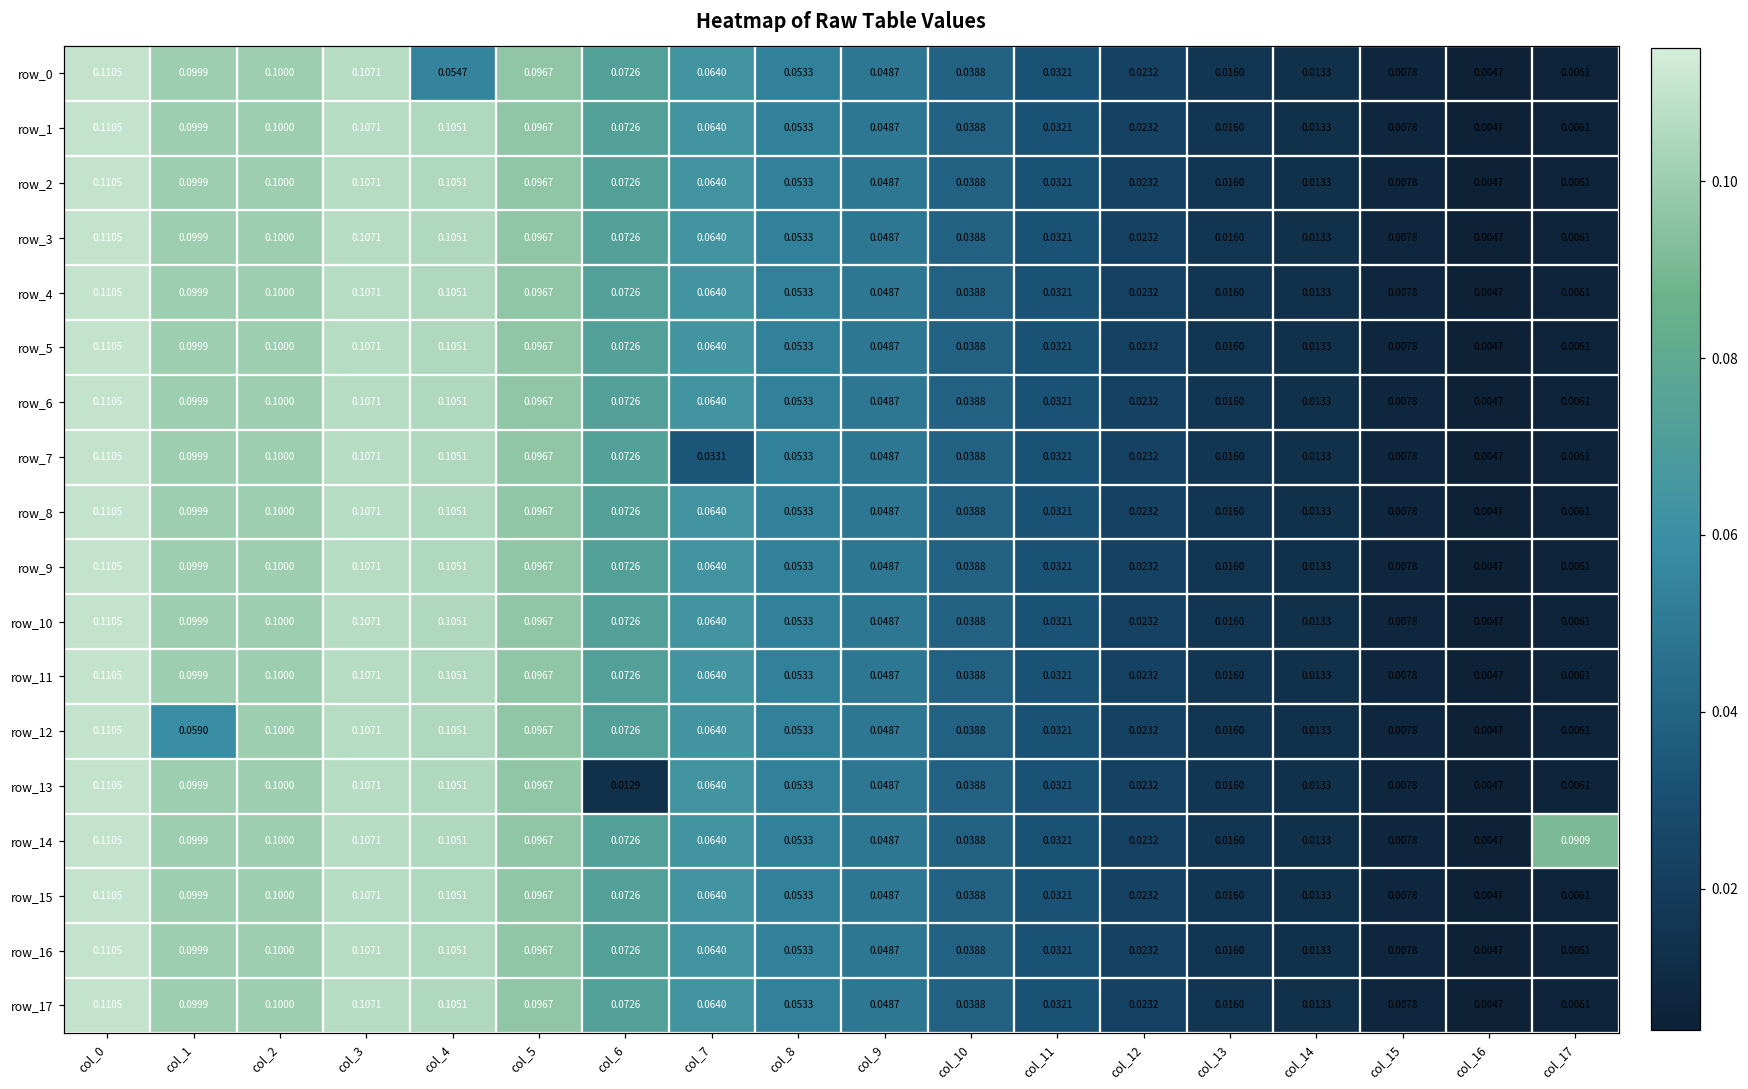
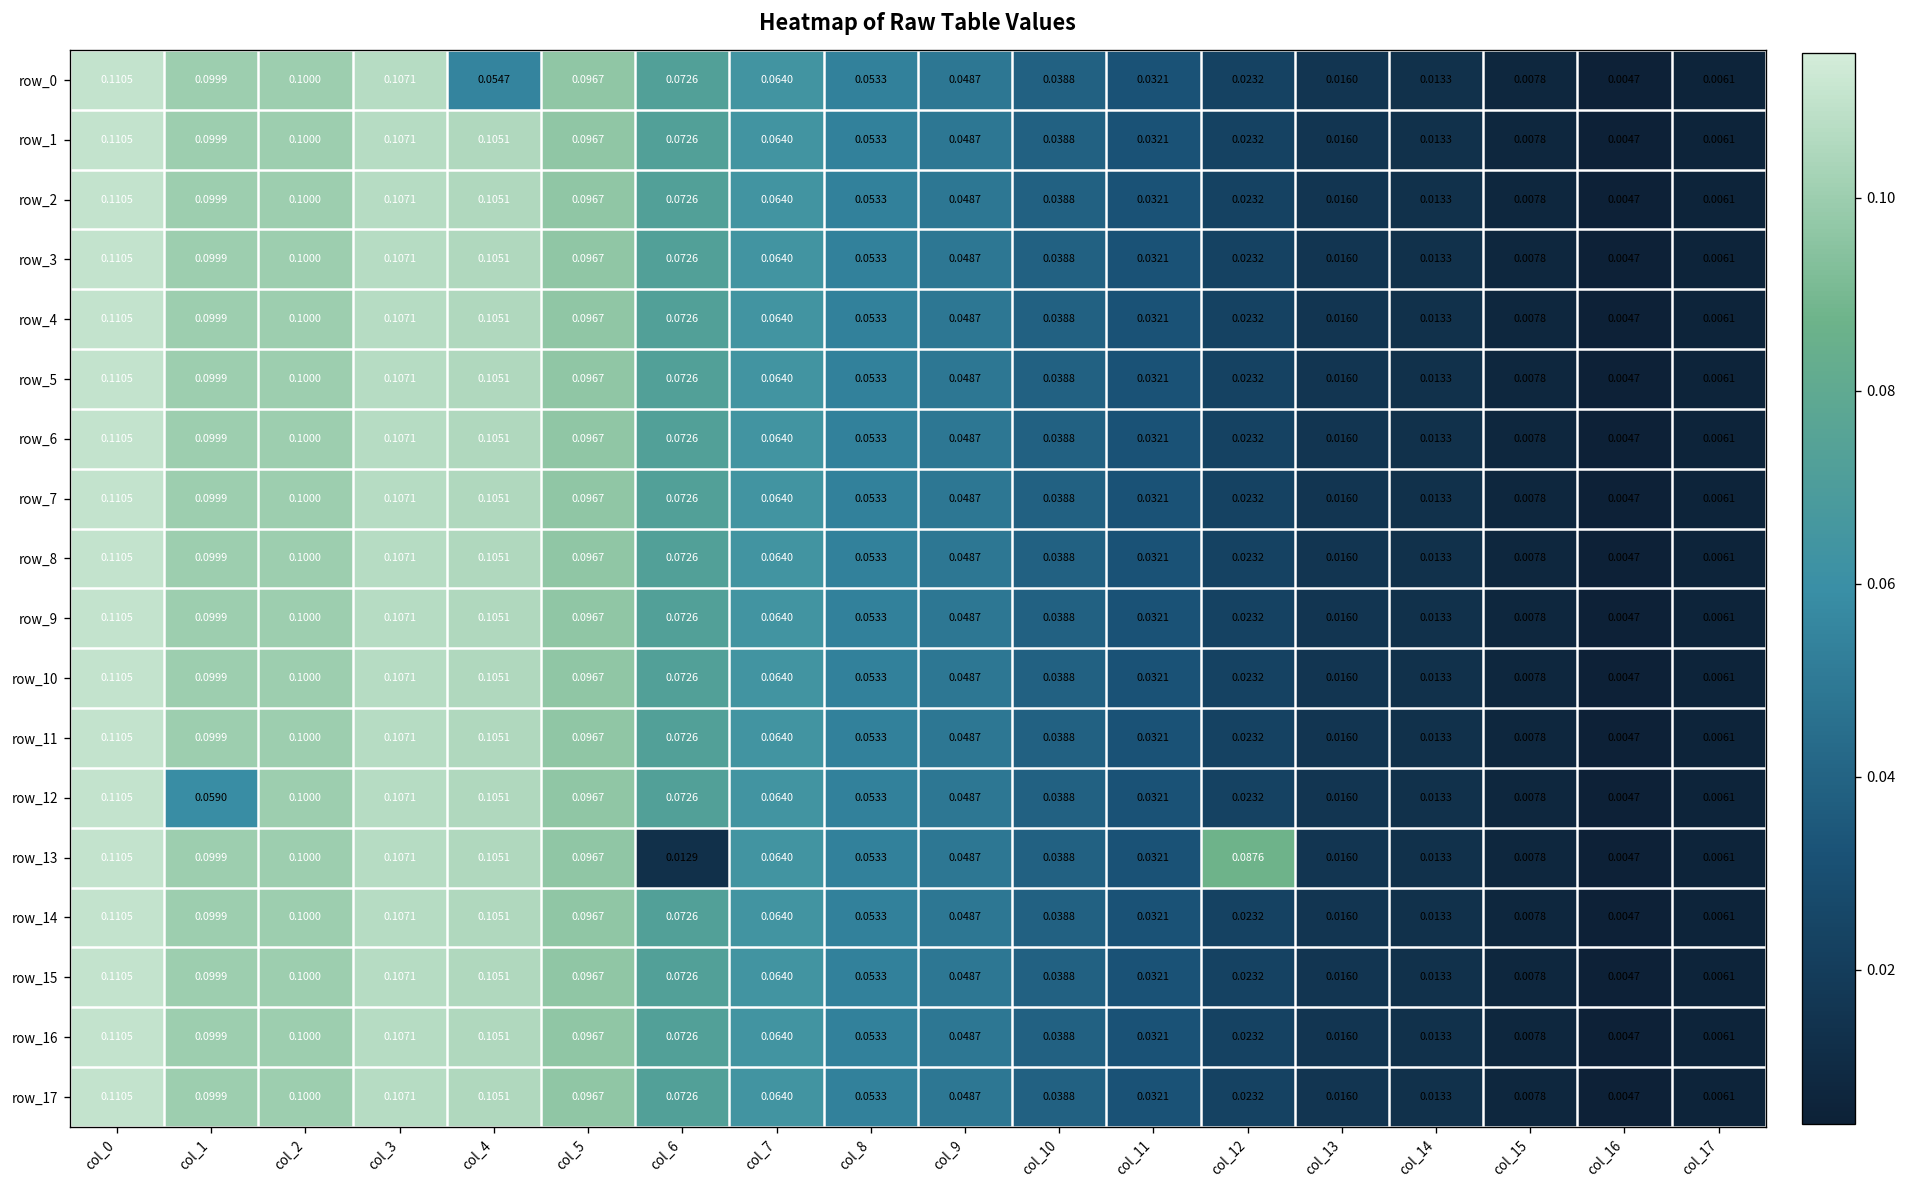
  {
    "row_7": {
      "col_0": 0.1105,
      "col_1": 0.0999,
      "col_2": 0.1000,
      "col_3": 0.1071,
      "col_4": 0.1051,
      "col_5": 0.0967,
      "col_6": 0.0726,
-     "col_7": 0.0331,
+     "col_7": 0.0640,
      "col_8": 0.0533,
      "col_9": 0.0487,
      "col_10": 0.0388,
      "col_11": 0.0321,
      "col_12": 0.0232,
      "col_13": 0.0160,
      "col_14": 0.0133,
      "col_15": 0.0078,
      "col_16": 0.0047,
      "col_17": 0.0061
    },
    "row_13": {
      "col_0": 0.1105,
      "col_1": 0.0999,
      "col_2": 0.1000,
      "col_3": 0.1071,
      "col_4": 0.1051,
      "col_5": 0.0967,
      "col_6": 0.0129,
      "col_7": 0.0640,
      "col_8": 0.0533,
      "col_9": 0.0487,
      "col_10": 0.0388,
      "col_11": 0.0321,
-     "col_12": 0.0232,
+     "col_12": 0.0876,
      "col_13": 0.0160,
      "col_14": 0.0133,
      "col_15": 0.0078,
      "col_16": 0.0047,
      "col_17": 0.0061
    },
    "row_14": {
      "col_0": 0.1105,
      "col_1": 0.0999,
      "col_2": 0.1000,
      "col_3": 0.1071,
      "col_4": 0.1051,
      "col_5": 0.0967,
      "col_6": 0.0726,
      "col_7": 0.0640,
      "col_8": 0.0533,
      "col_9": 0.0487,
      "col_10": 0.0388,
      "col_11": 0.0321,
      "col_12": 0.0232,
      "col_13": 0.0160,
      "col_14": 0.0133,
      "col_15": 0.0078,
      "col_16": 0.0047,
-     "col_17": 0.0909
+     "col_17": 0.0061
    }
  }
